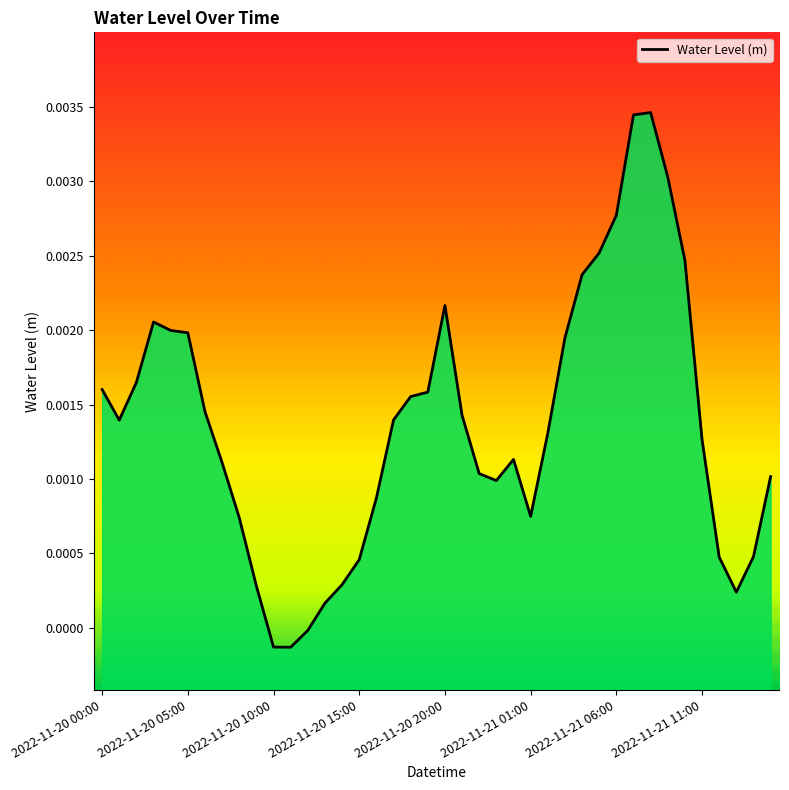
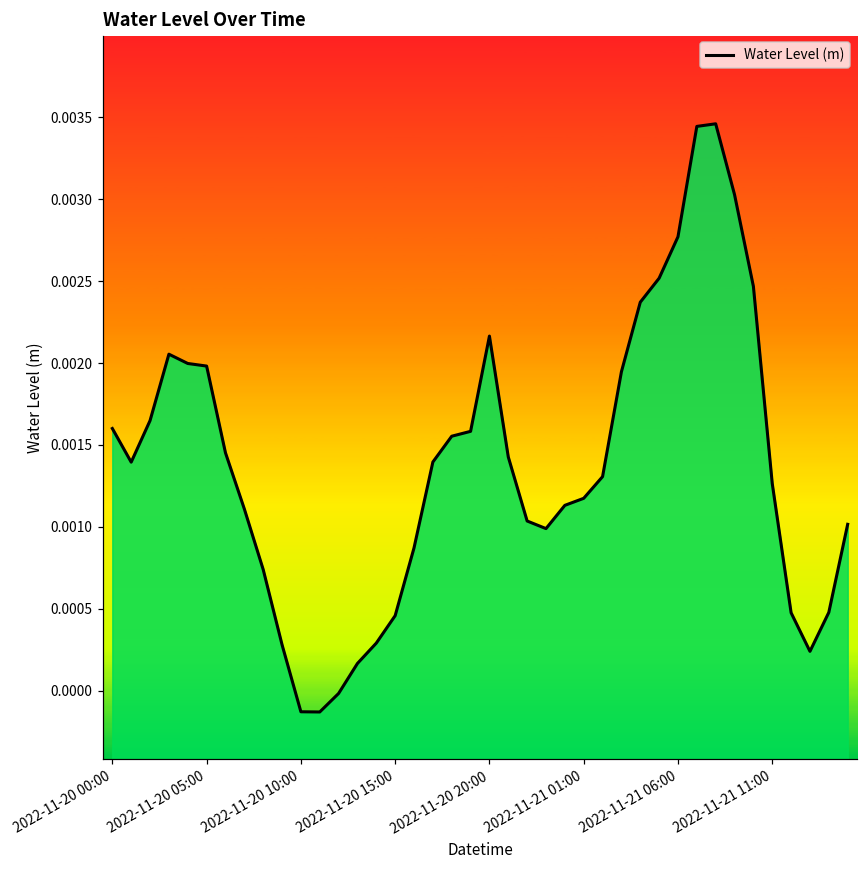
  {
    "2022-11-20 00:00": 0.00160,
    "2022-11-20 05:00": 0.00198,
    "2022-11-20 10:00": -0.00013,
    "2022-11-20 15:00": 0.00046,
    "2022-11-20 20:00": 0.00216,
-   "2022-11-21 01:00": 0.00075,
+   "2022-11-21 01:00": 0.00117,
    "2022-11-21 06:00": 0.00277,
    "2022-11-21 11:00": 0.00126
  }
